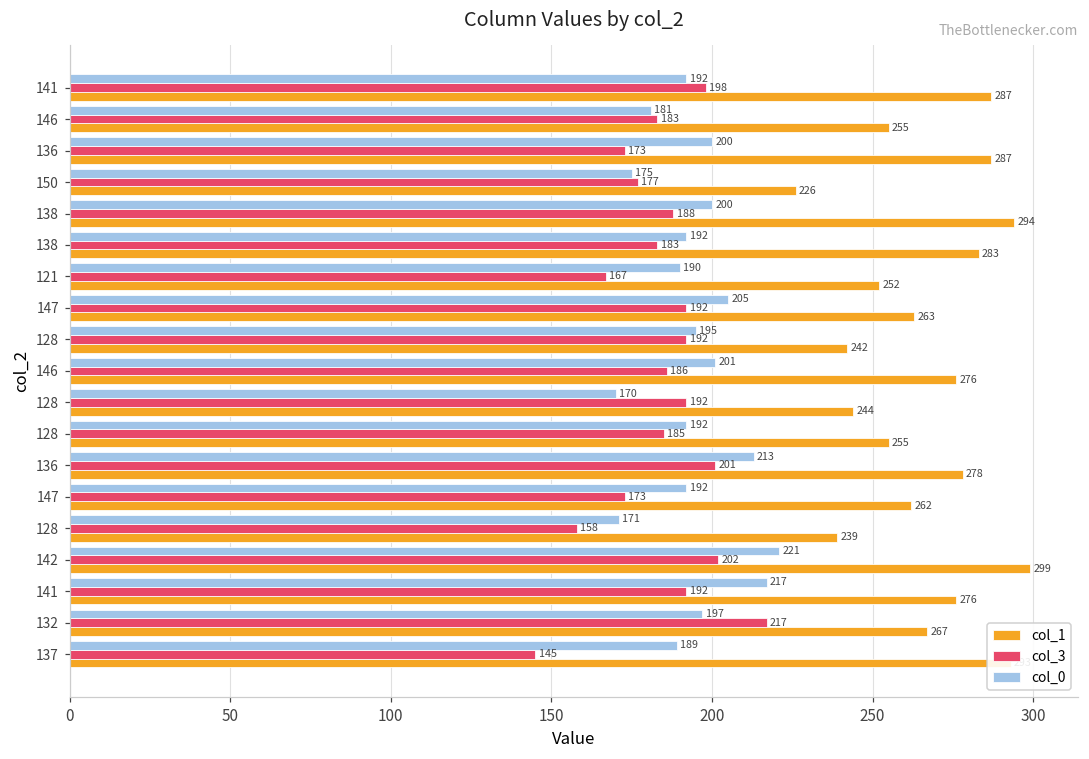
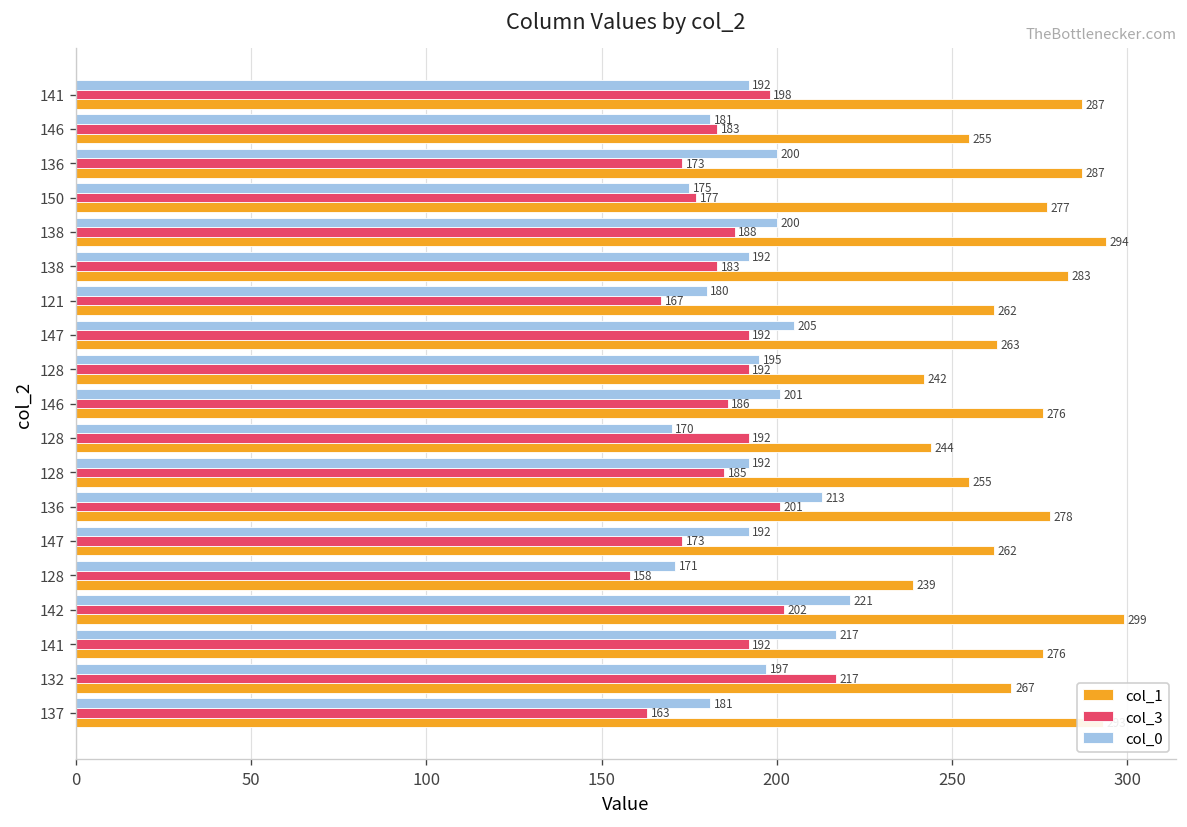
  {
    "col_1": {
-     "150": 226,
-     "121": 252,
+     "150": 277,
+     "121": 262,
      "142": 299,
      "132": 267
    },
    "col_3": {
      "150": 177,
      "121": 167,
      "142": 202,
      "132": 217,
-     "137": 145
+     "137": 163
    },
    "col_0": {
      "150": 175,
-     "121": 190,
+     "121": 180,
      "142": 221,
      "132": 197,
-     "137": 189
+     "137": 181
    }
  }
